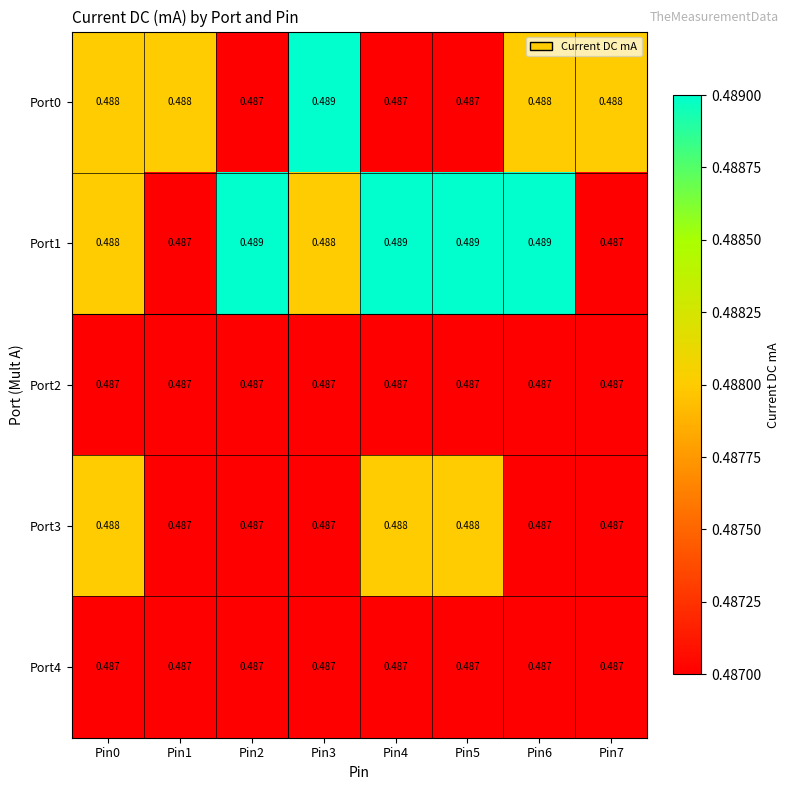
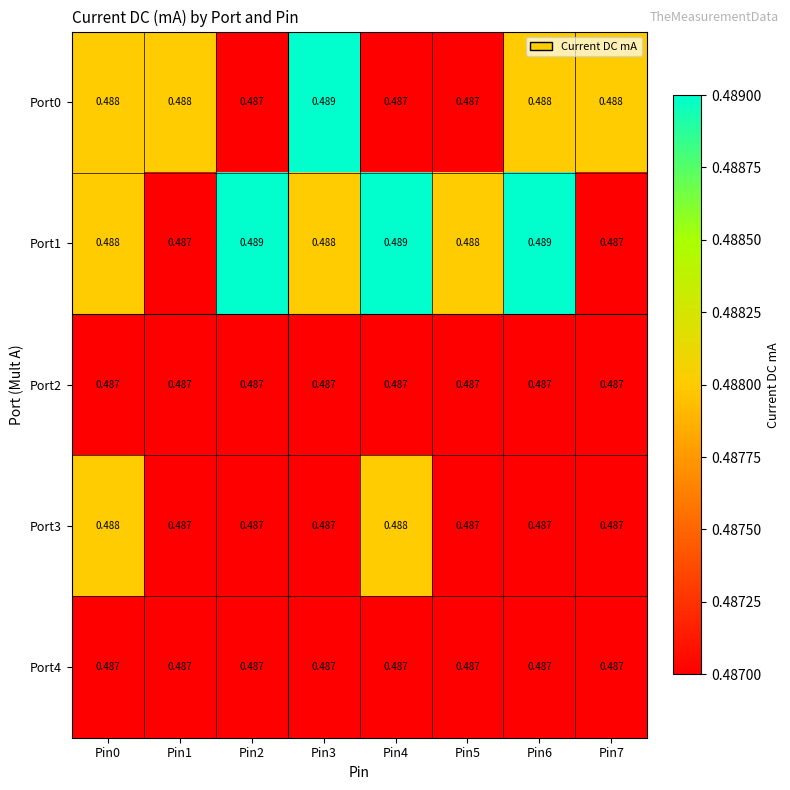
  {
    "Port0": {
      "Pin0": 0.488,
      "Pin1": 0.488,
      "Pin2": 0.487,
      "Pin3": 0.489,
      "Pin4": 0.487,
      "Pin5": 0.487,
      "Pin6": 0.488,
      "Pin7": 0.488
    },
    "Port1": {
      "Pin0": 0.488,
      "Pin1": 0.487,
      "Pin2": 0.489,
      "Pin3": 0.488,
      "Pin4": 0.489,
-     "Pin5": 0.489,
+     "Pin5": 0.488,
      "Pin6": 0.489,
      "Pin7": 0.487
    },
    "Port2": {
      "Pin0": 0.487,
      "Pin1": 0.487,
      "Pin2": 0.487,
      "Pin3": 0.487,
      "Pin4": 0.487,
      "Pin5": 0.487,
      "Pin6": 0.487,
      "Pin7": 0.487
    },
    "Port3": {
      "Pin0": 0.488,
      "Pin1": 0.487,
      "Pin2": 0.487,
      "Pin3": 0.487,
      "Pin4": 0.488,
-     "Pin5": 0.488,
+     "Pin5": 0.487,
      "Pin6": 0.487,
      "Pin7": 0.487
    },
    "Port4": {
      "Pin0": 0.487,
      "Pin1": 0.487,
      "Pin2": 0.487,
      "Pin3": 0.487,
      "Pin4": 0.487,
      "Pin5": 0.487,
      "Pin6": 0.487,
      "Pin7": 0.487
    }
  }
